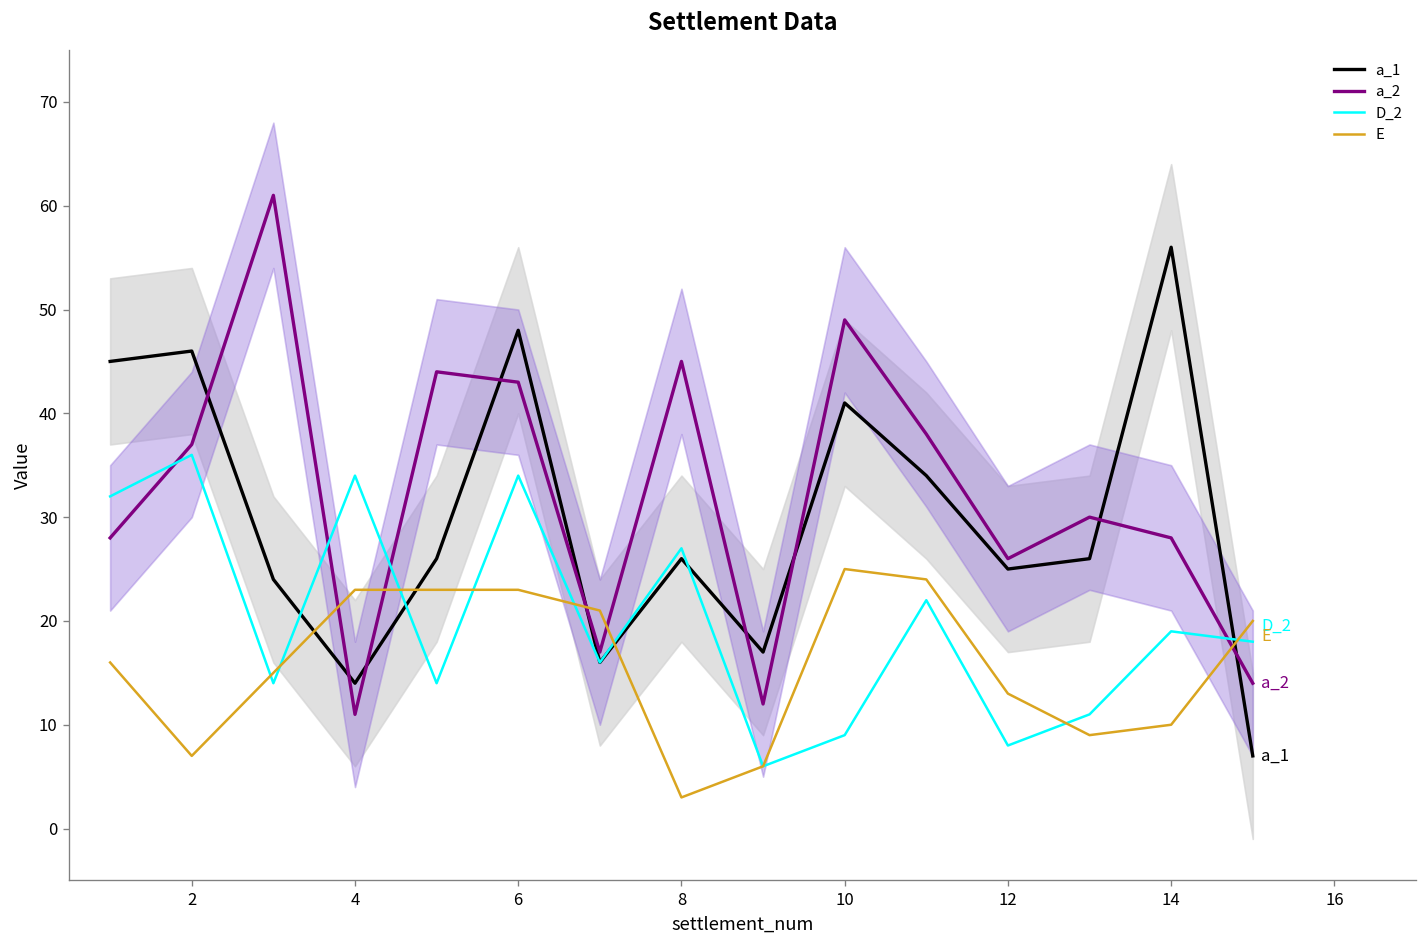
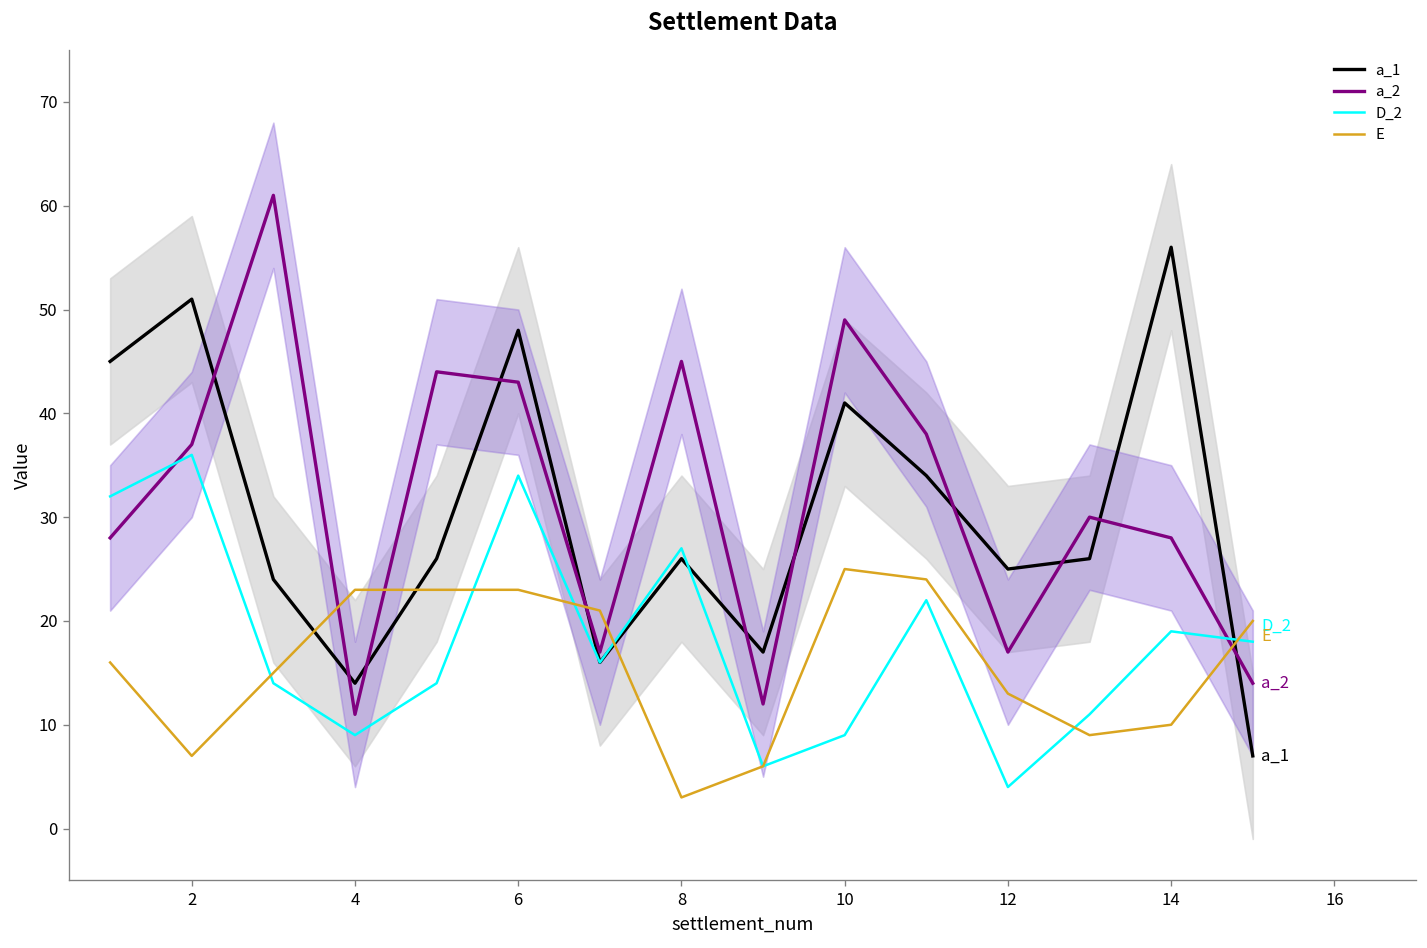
  {
    "a_1": {
-     "2": 46,
+     "2": 51,
      "4": 14,
      "6": 48,
      "8": 26,
      "10": 41,
      "12": 25,
      "14": 56
    },
    "a_2": {
      "2": 37,
      "4": 11,
      "6": 43,
      "8": 45,
-     "12": 26,
+     "12": 17,
      "14": 28
    },
    "D_2": {
      "2": 36,
-     "4": 34,
+     "4": 9,
      "6": 34,
      "8": 27,
      "10": 9,
-     "12": 8,
+     "12": 4,
      "14": 19
    },
    "E": {
      "2": 7,
      "4": 23,
      "6": 23,
      "8": 3,
      "10": 25,
      "12": 13,
      "14": 10
    }
  }
